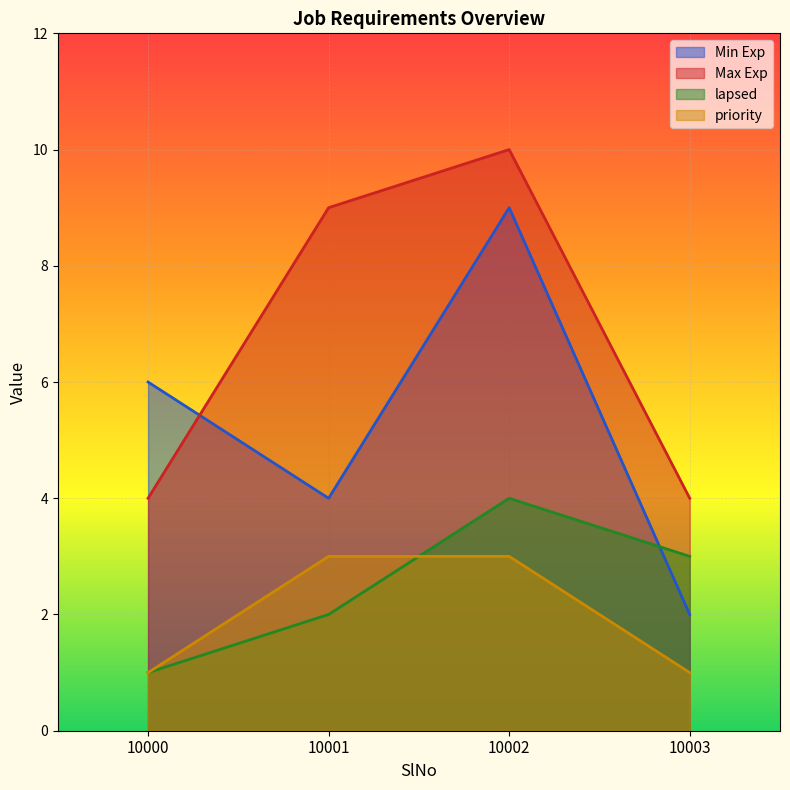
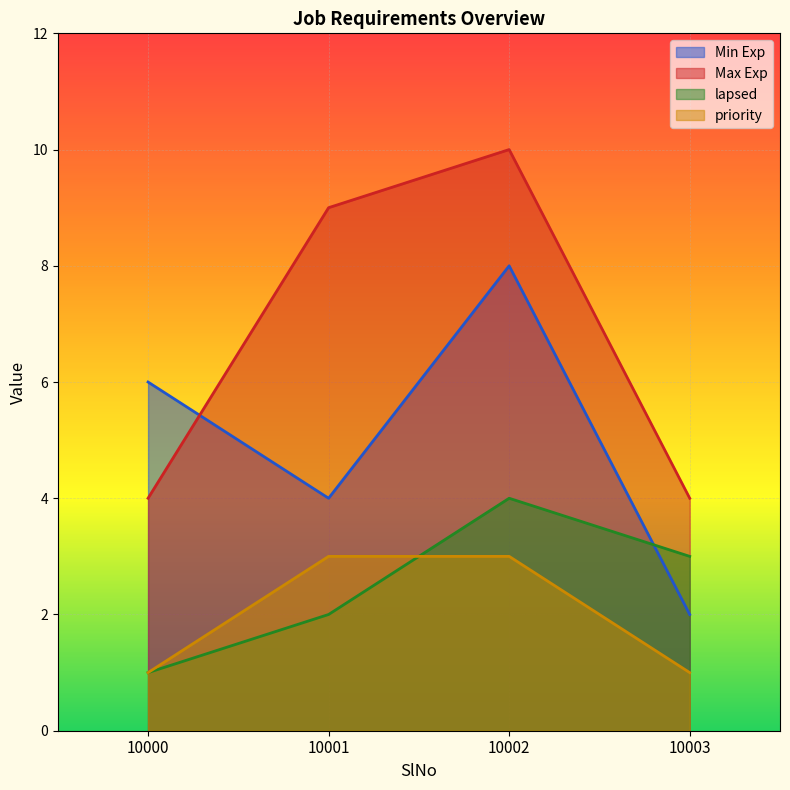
  {
    "Min Exp": {
      "10000": 6,
      "10001": 4,
-     "10002": 9,
+     "10002": 8,
      "10003": 2
    },
    "Max Exp": {
      "10000": 4,
      "10001": 9,
      "10002": 10,
      "10003": 4
    },
    "lapsed": {
      "10001": 2,
      "10002": 4,
      "10003": 3
    },
    "priority": {
      "10001": 3,
      "10002": 3,
      "10003": 1
    }
  }
